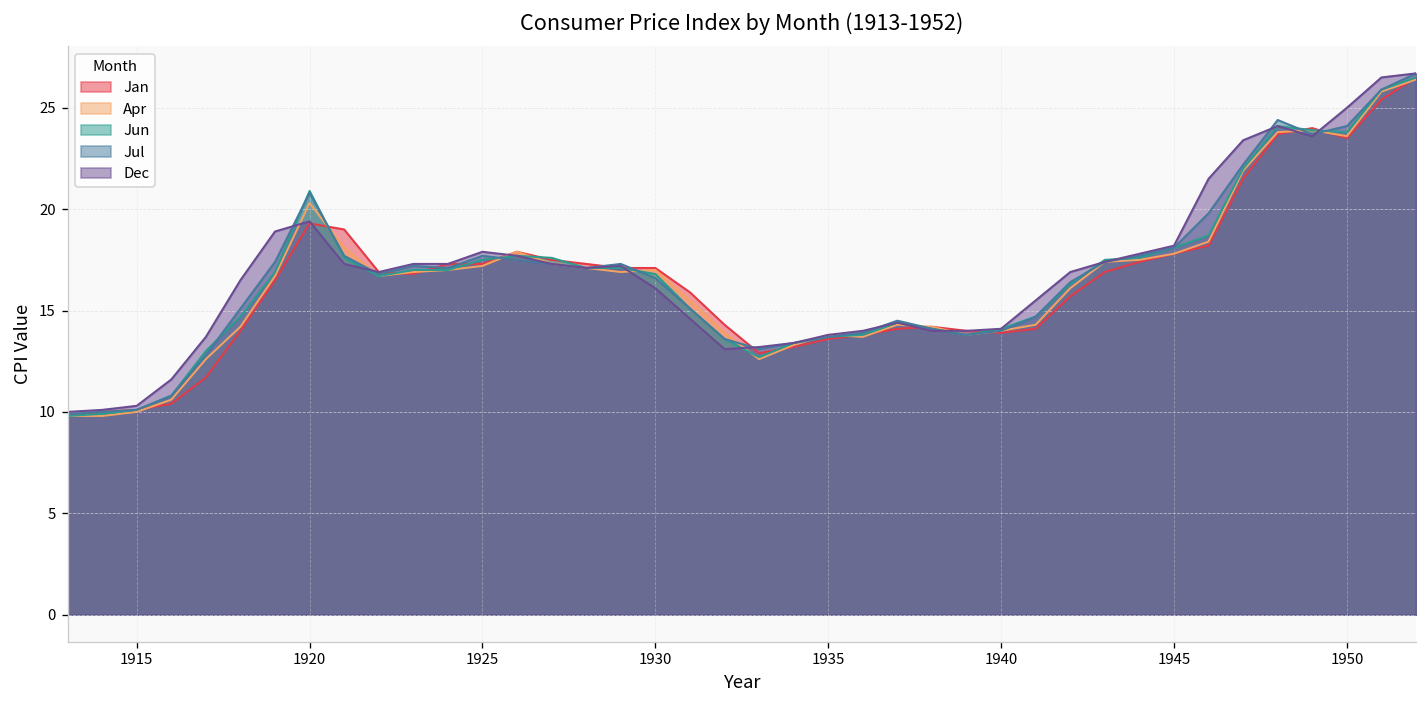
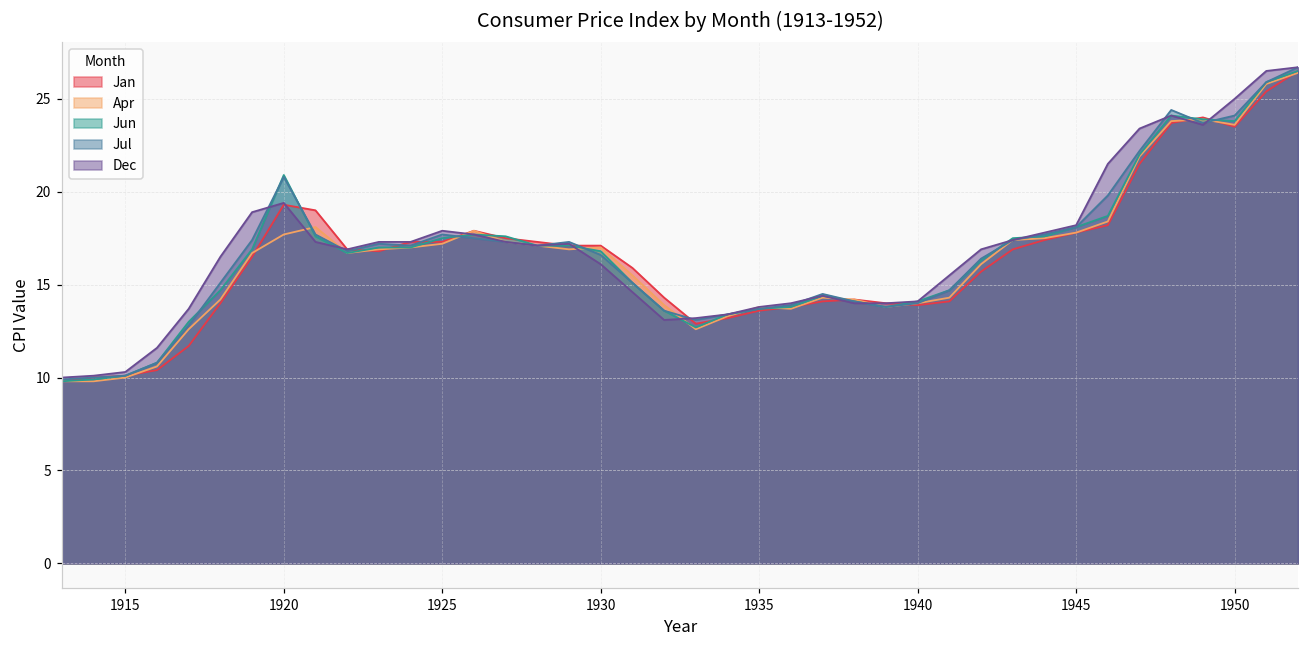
  {
    "Apr": {
-     "1920": 20.3
+     "1920": 17.7
    }
  }
